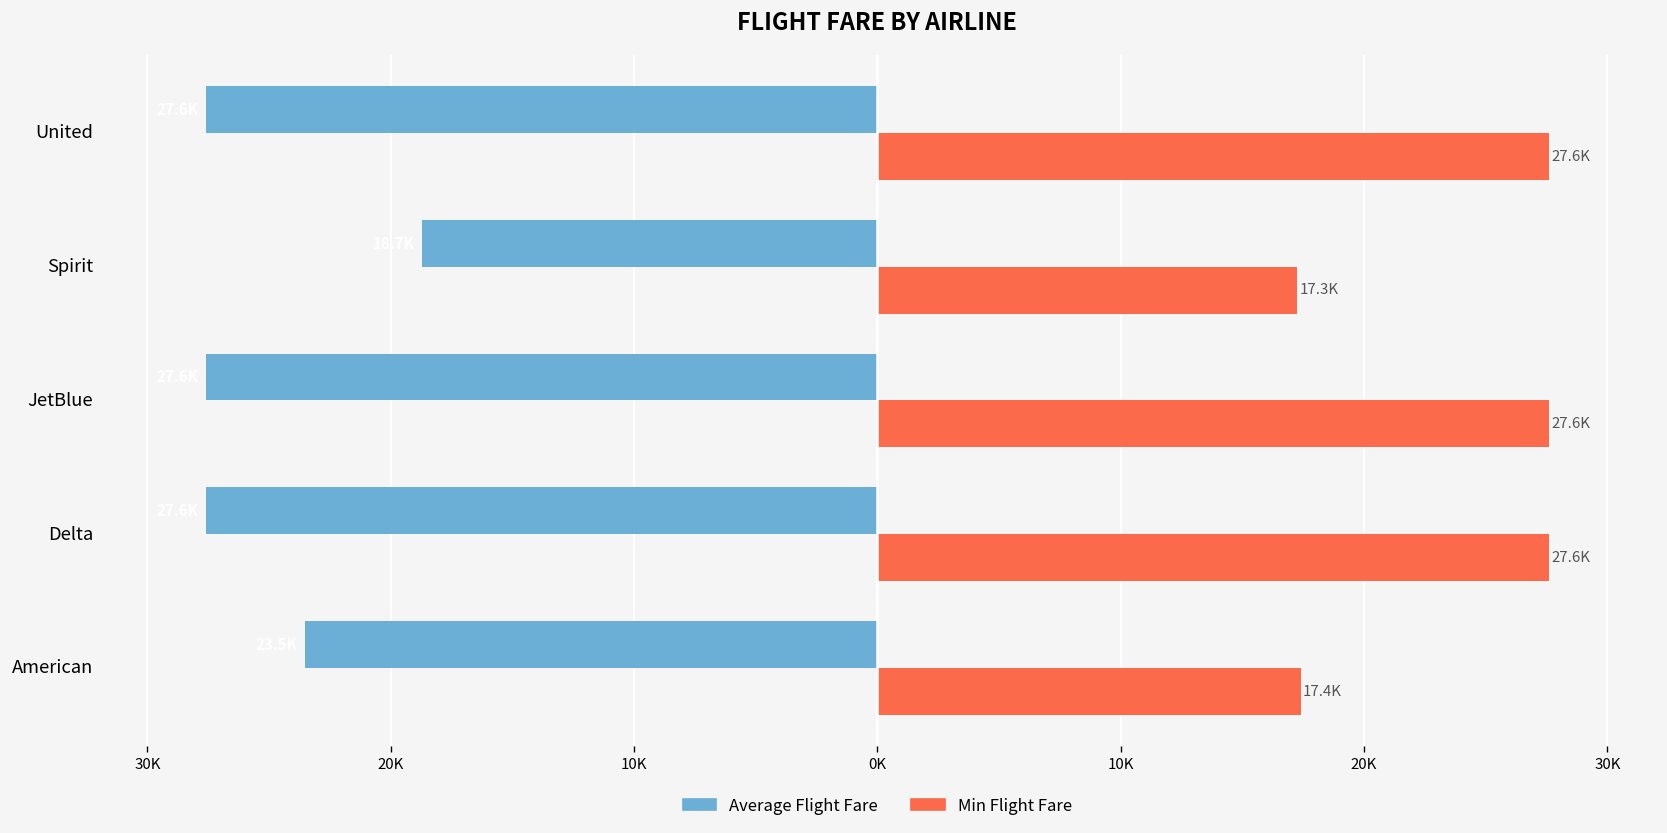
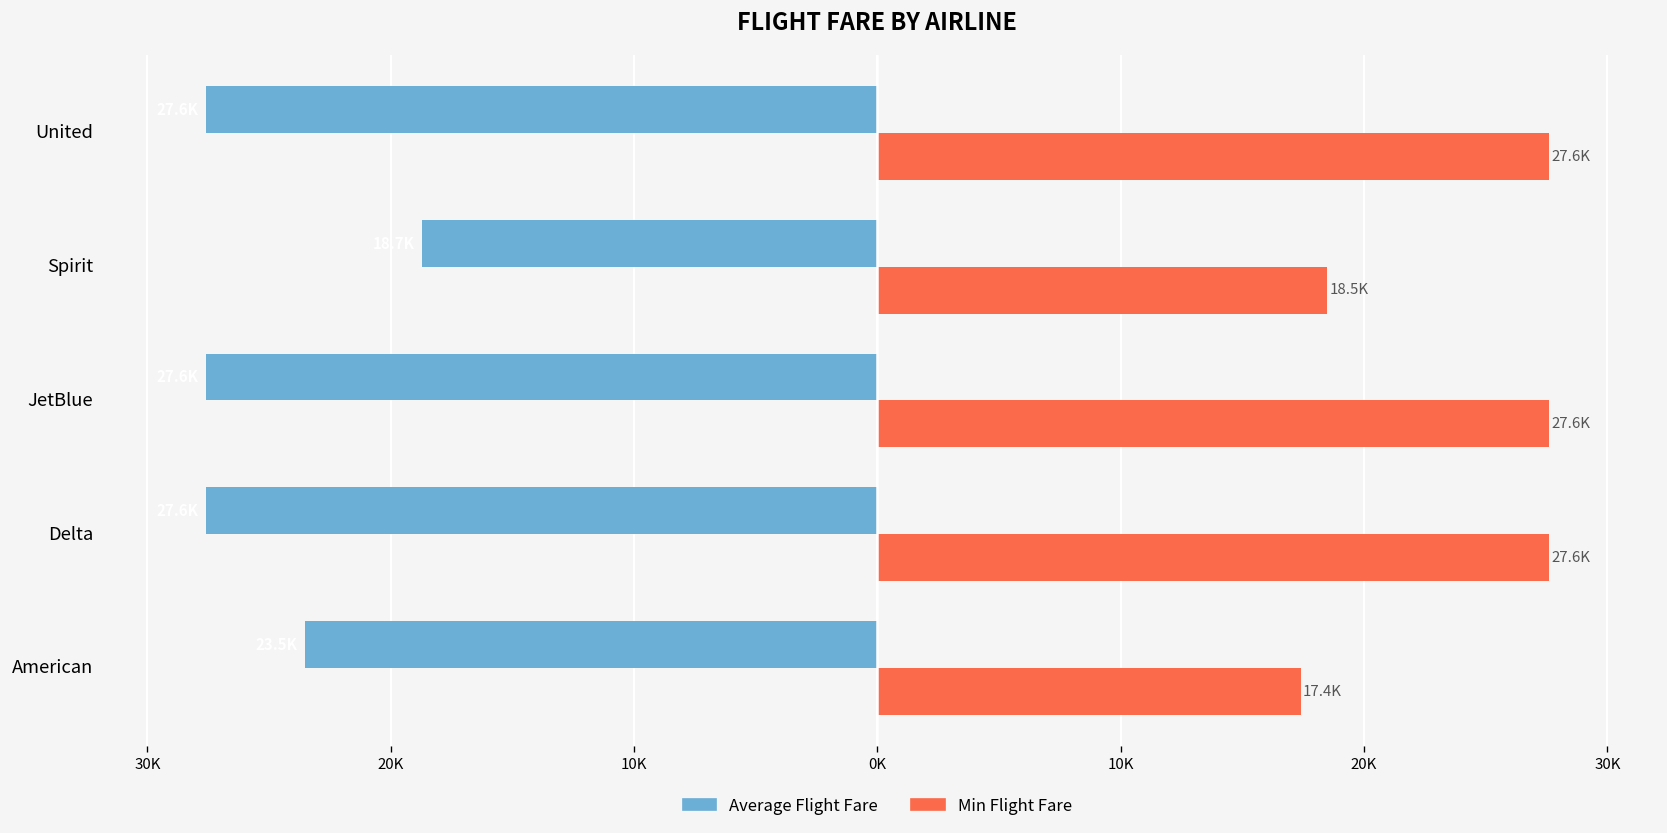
  {
    "Min Flight Fare": {
      "United": "27.6K",
-     "Spirit": "17.3K",
+     "Spirit": "18.5K",
      "JetBlue": "27.6K",
      "Delta": "27.6K",
      "American": "17.4K"
    }
  }
